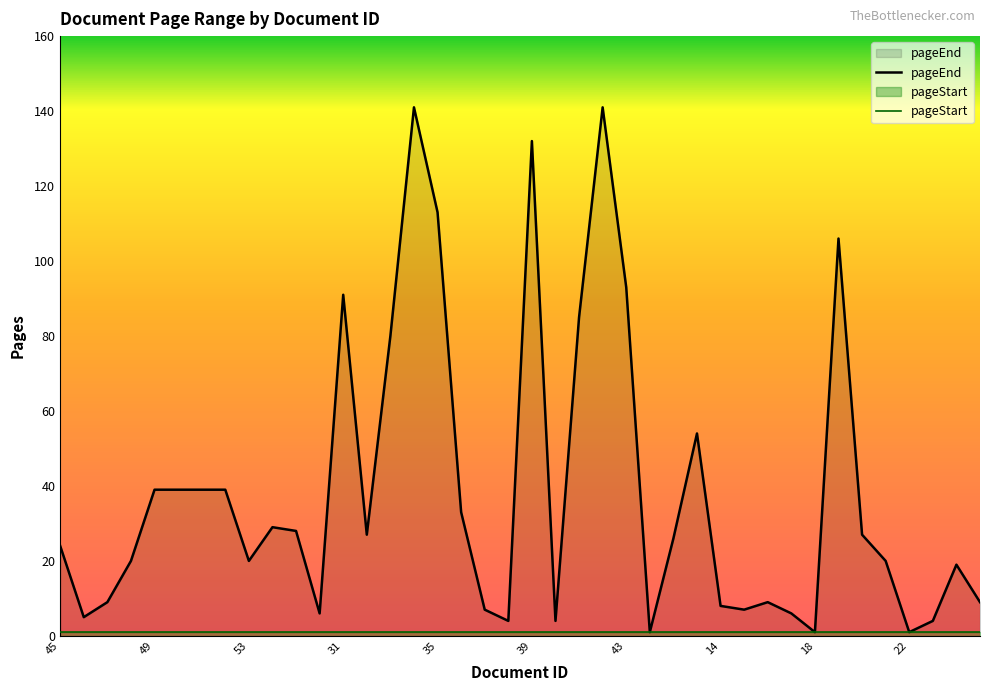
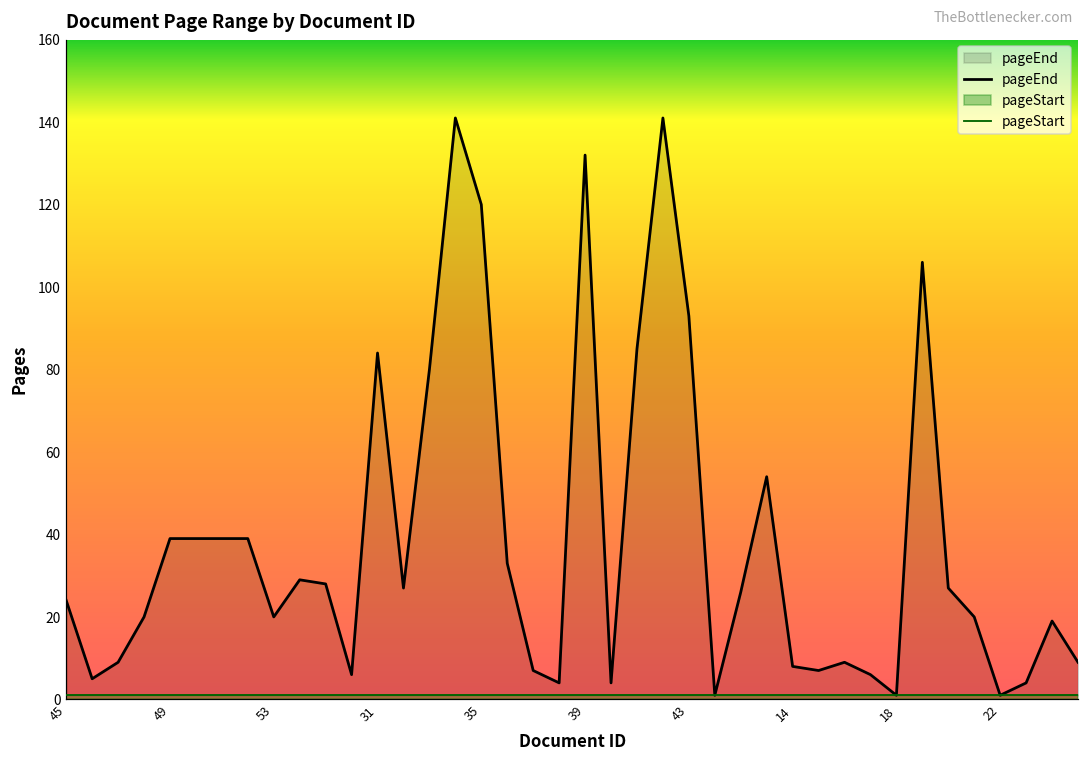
  {
    "pageEnd": {
      "45": 24,
      "49": 39,
      "53": 20,
-     "31": 91,
-     "35": 113,
+     "31": 84,
+     "35": 120,
      "39": 132,
      "43": 93,
      "14": 8
    },
    "pageStart": {
      "45": 1,
      "49": 1,
      "53": 1,
      "31": 1,
      "35": 1,
      "39": 1,
      "43": 1,
      "14": 1
    }
  }
